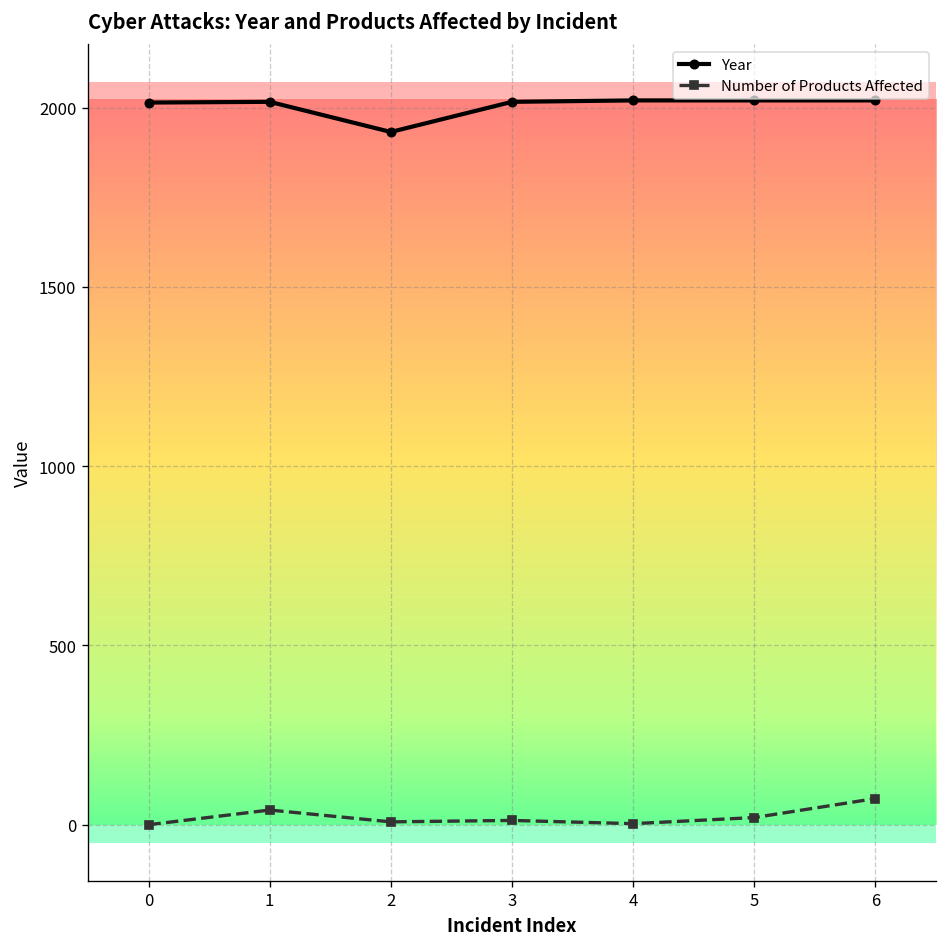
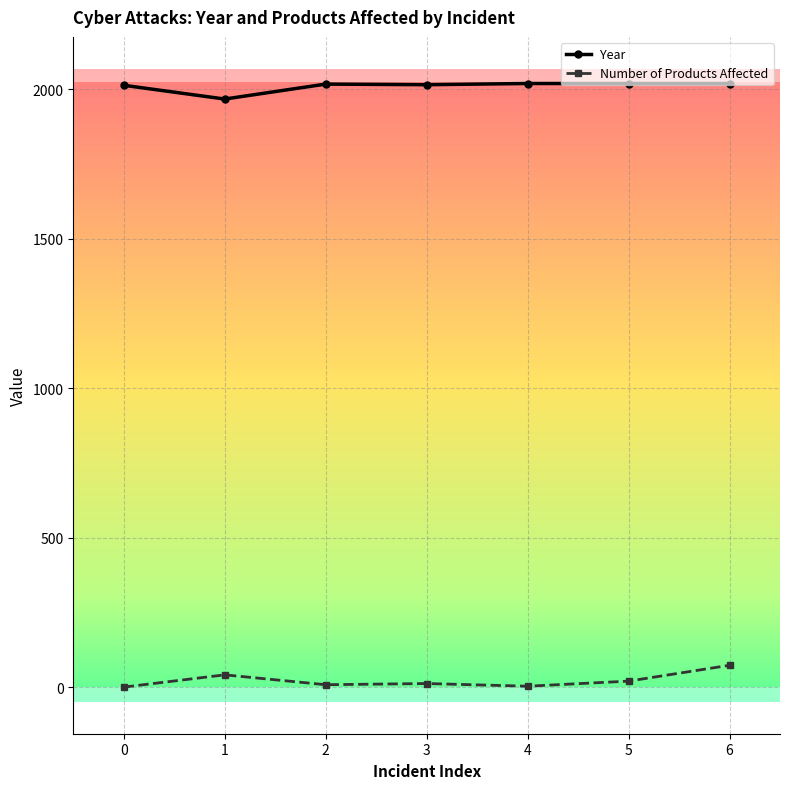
  {
    "Year": {
      "0": 2010,
-     "1": 2020,
-     "2": 1930,
+     "1": 1970,
+     "2": 2020,
      "3": 2020,
      "4": 2020
    },
    "Number of Products Affected": {
      "0": 0,
      "1": 40,
      "2": 10,
      "3": 10,
      "4": 0,
      "5": 20,
      "6": 70
    }
  }
